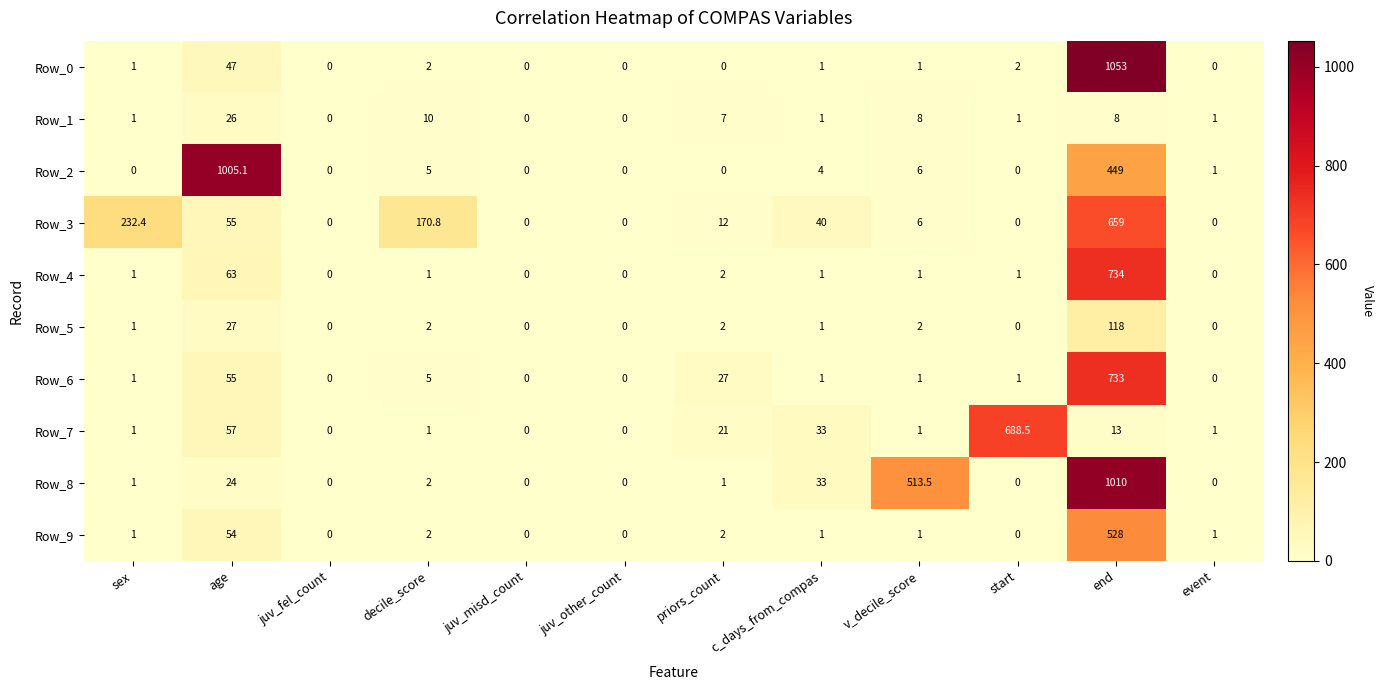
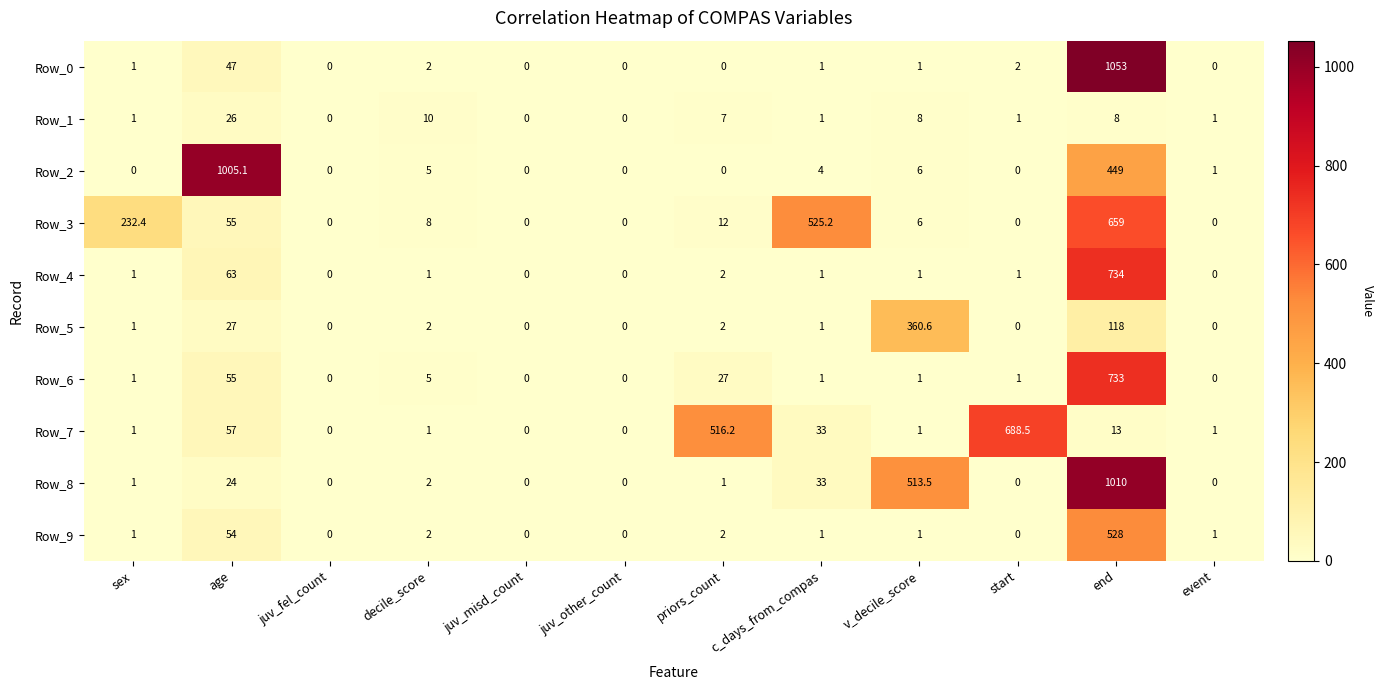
  {
    "Row_0": {
      "sex": 1,
      "age": 47,
      "juv_fel_count": 0,
      "decile_score": 2,
      "juv_misd_count": 0,
      "juv_other_count": 0,
      "priors_count": 0,
      "c_days_from_compas": 1,
      "v_decile_score": 1,
      "start": 2,
      "end": 1053,
      "event": 0
    },
    "Row_1": {
      "sex": 1,
      "age": 26,
      "juv_fel_count": 0,
      "decile_score": 10,
      "juv_misd_count": 0,
      "juv_other_count": 0,
      "priors_count": 7,
      "c_days_from_compas": 1,
      "v_decile_score": 8,
      "start": 1,
      "end": 8,
      "event": 1
    },
    "Row_2": {
      "sex": 0,
      "age": 1005.1,
      "juv_fel_count": 0,
      "decile_score": 5,
      "juv_misd_count": 0,
      "juv_other_count": 0,
      "priors_count": 0,
      "c_days_from_compas": 4,
      "v_decile_score": 6,
      "start": 0,
      "end": 449,
      "event": 1
    },
    "Row_3": {
      "sex": 232.4,
      "age": 55,
      "juv_fel_count": 0,
-     "decile_score": 170.8,
+     "decile_score": 8,
      "juv_misd_count": 0,
      "juv_other_count": 0,
      "priors_count": 12,
-     "c_days_from_compas": 40,
+     "c_days_from_compas": 525.2,
      "v_decile_score": 6,
      "start": 0,
      "end": 659,
      "event": 0
    },
    "Row_4": {
      "sex": 1,
      "age": 63,
      "juv_fel_count": 0,
      "decile_score": 1,
      "juv_misd_count": 0,
      "juv_other_count": 0,
      "priors_count": 2,
      "c_days_from_compas": 1,
      "v_decile_score": 1,
      "start": 1,
      "end": 734,
      "event": 0
    },
    "Row_5": {
      "sex": 1,
      "age": 27,
      "juv_fel_count": 0,
      "decile_score": 2,
      "juv_misd_count": 0,
      "juv_other_count": 0,
      "priors_count": 2,
      "c_days_from_compas": 1,
-     "v_decile_score": 2,
+     "v_decile_score": 360.6,
      "start": 0,
      "end": 118,
      "event": 0
    },
    "Row_6": {
      "sex": 1,
      "age": 55,
      "juv_fel_count": 0,
      "decile_score": 5,
      "juv_misd_count": 0,
      "juv_other_count": 0,
      "priors_count": 27,
      "c_days_from_compas": 1,
      "v_decile_score": 1,
      "start": 1,
      "end": 733,
      "event": 0
    },
    "Row_7": {
      "sex": 1,
      "age": 57,
      "juv_fel_count": 0,
      "decile_score": 1,
      "juv_misd_count": 0,
      "juv_other_count": 0,
-     "priors_count": 21,
+     "priors_count": 516.2,
      "c_days_from_compas": 33,
      "v_decile_score": 1,
      "start": 688.5,
      "end": 13,
      "event": 1
    },
    "Row_8": {
      "sex": 1,
      "age": 24,
      "juv_fel_count": 0,
      "decile_score": 2,
      "juv_misd_count": 0,
      "juv_other_count": 0,
      "priors_count": 1,
      "c_days_from_compas": 33,
      "v_decile_score": 513.5,
      "start": 0,
      "end": 1010,
      "event": 0
    },
    "Row_9": {
      "sex": 1,
      "age": 54,
      "juv_fel_count": 0,
      "decile_score": 2,
      "juv_misd_count": 0,
      "juv_other_count": 0,
      "priors_count": 2,
      "c_days_from_compas": 1,
      "v_decile_score": 1,
      "start": 0,
      "end": 528,
      "event": 1
    }
  }
